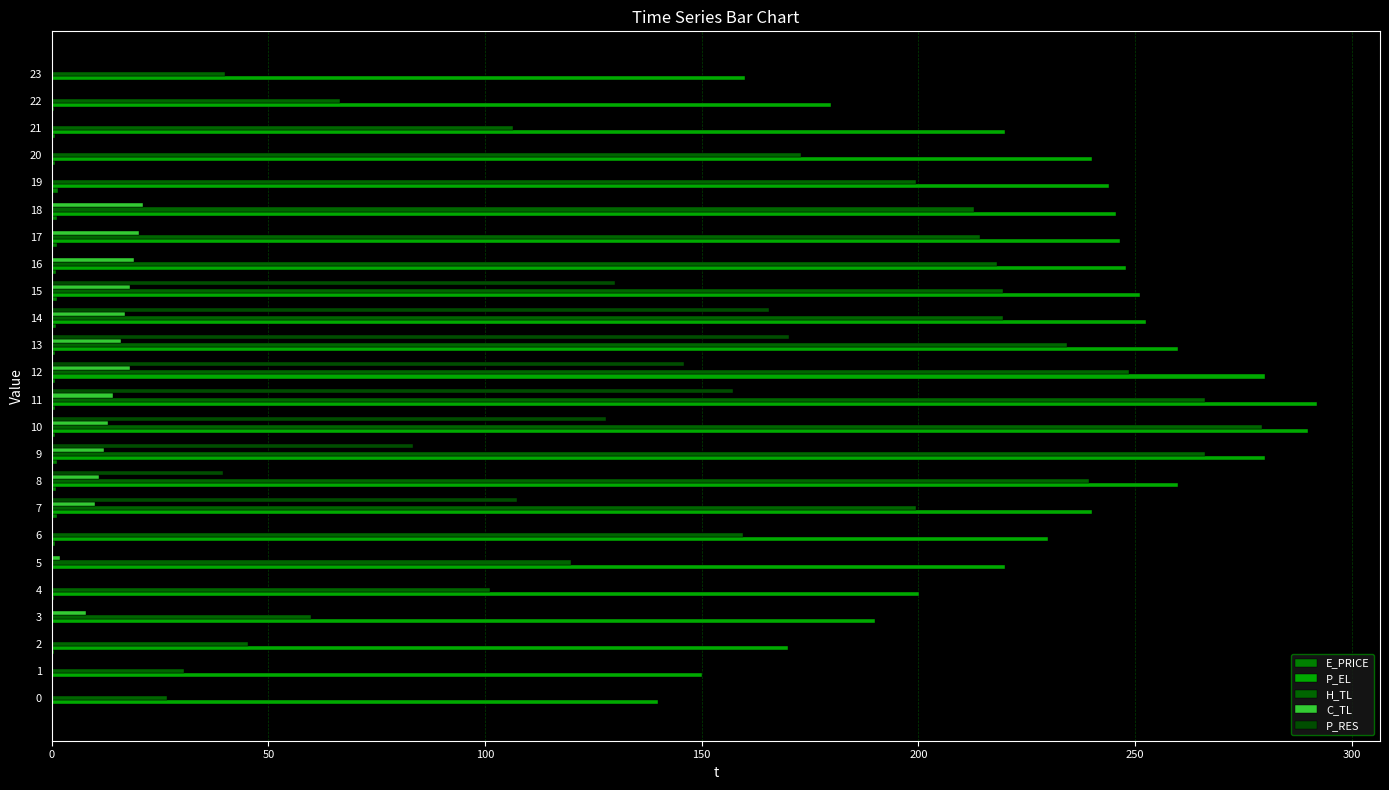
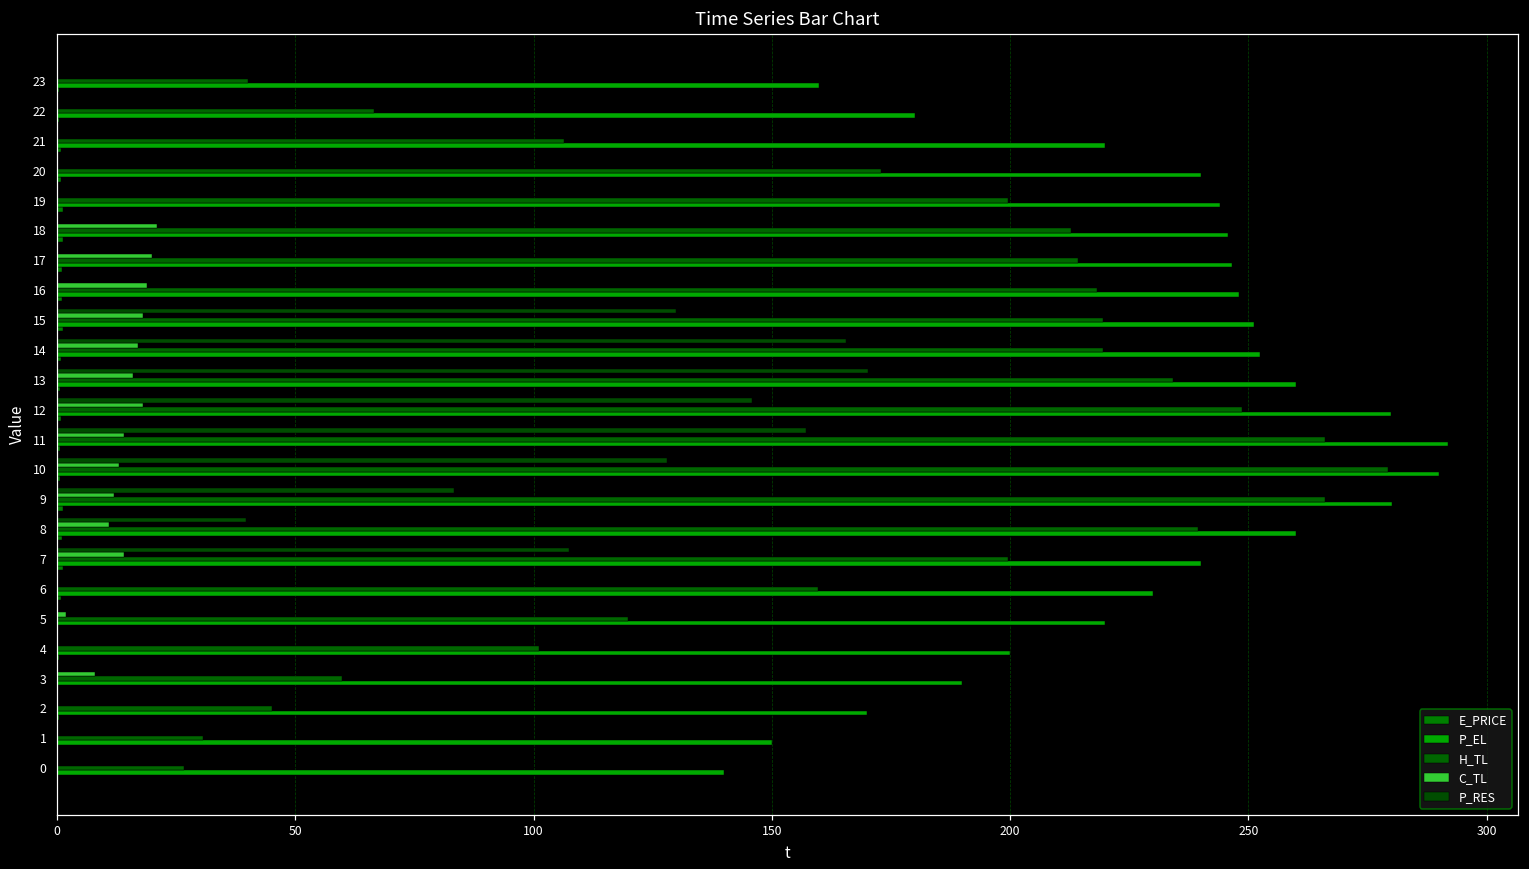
  {
    "C_TL": {
      "23": 0,
      "22": 0,
      "21": 0,
      "20": 0,
      "19": 0,
      "18": 21,
      "17": 20,
      "16": 19,
      "15": 18,
      "14": 17,
      "13": 16,
      "12": 18,
      "11": 14,
      "10": 13,
      "9": 12,
      "8": 11,
-     "7": 10,
+     "7": 14,
      "6": 0,
      "5": 2,
      "4": 0,
      "3": 8,
      "2": 0,
      "1": 0,
      "0": 0
    }
  }
